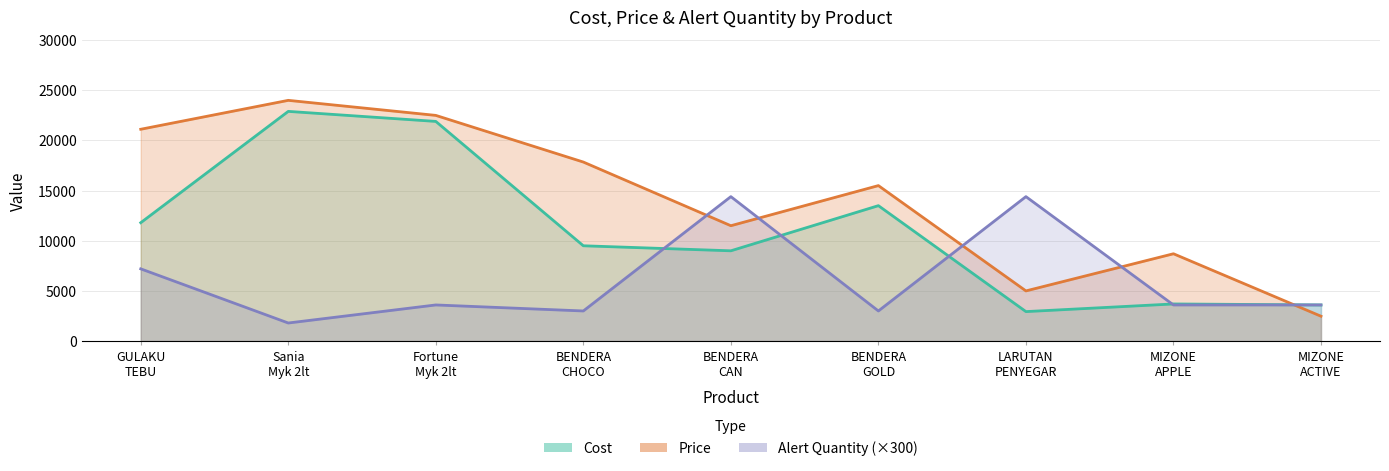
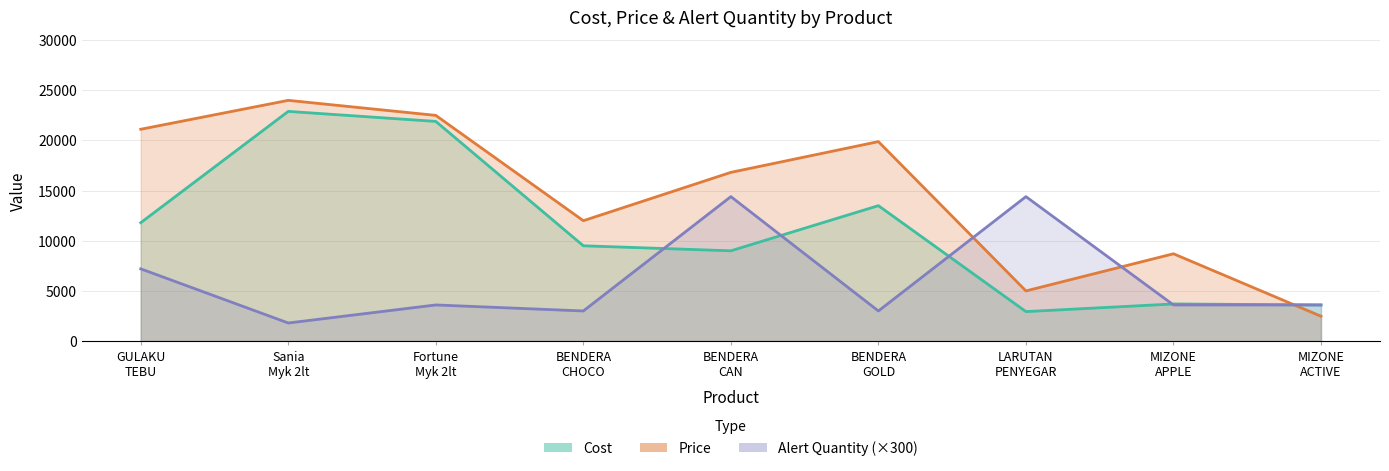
  {
    "Price": {
      "GULAKU TEBU": 21100,
      "Sania Myk 2lt": 24000,
      "Fortune Myk 2lt": 22500,
-     "BENDERA CHOCO": 17800,
-     "BENDERA CAN": 11500,
-     "BENDERA GOLD": 15500,
+     "BENDERA CHOCO": 12000,
+     "BENDERA CAN": 16800,
+     "BENDERA GOLD": 19900,
      "LARUTAN PENYEGAR": 5000,
      "MIZONE APPLE": 8700,
      "MIZONE ACTIVE": 2500
    }
  }
